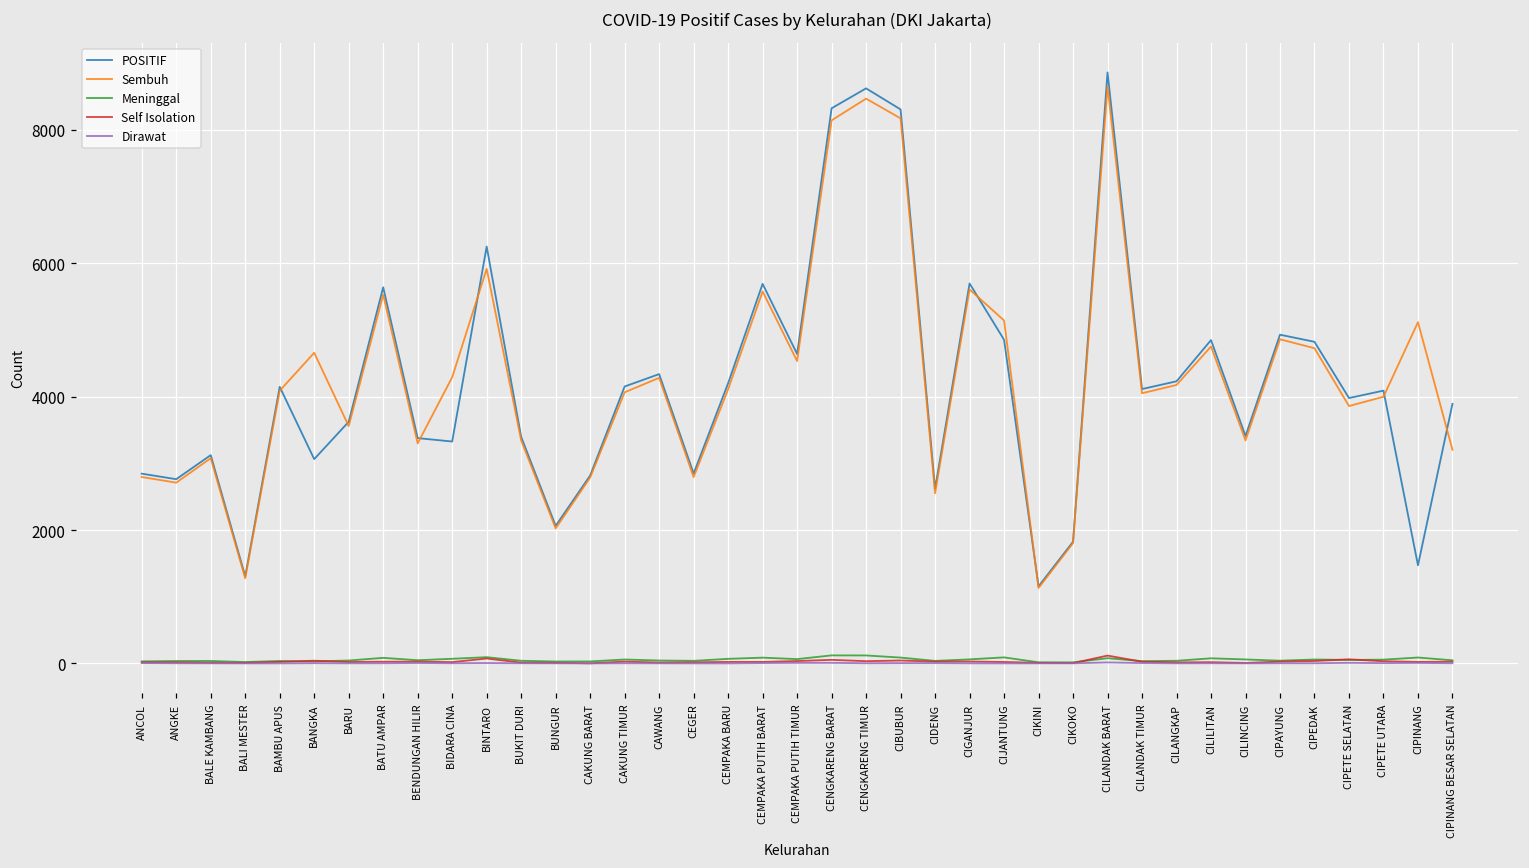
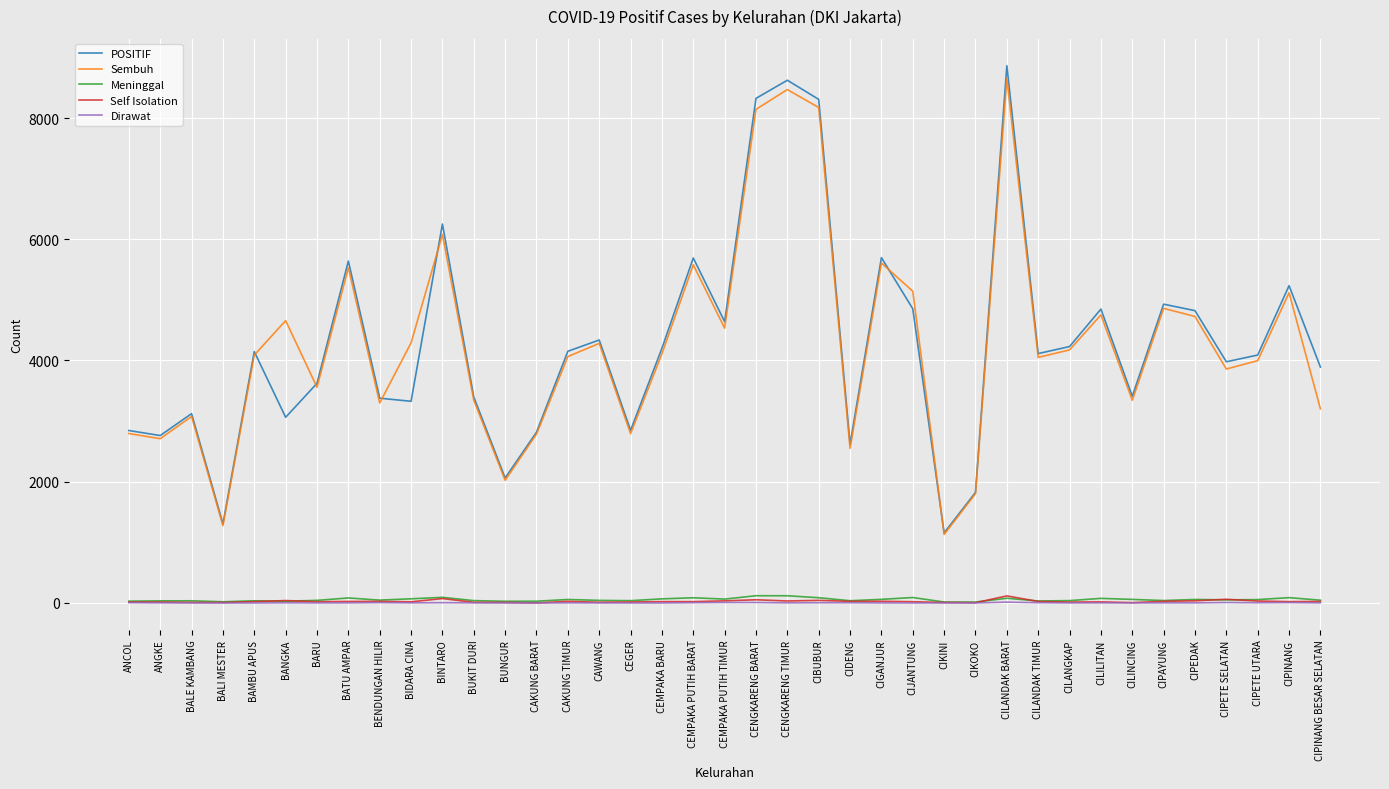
  {
    "POSITIF": {
      "ANCOL": 2800,
      "ANGKE": 2800,
      "BALE KAMBANG": 3100,
      "BAMBU APUS": 4100,
      "BANGKA": 3100,
      "BARU": 3600,
      "BATU AMPAR": 5600,
      "BENDUNGAN HILIR": 3400,
      "BIDARA CINA": 3300,
      "BINTARO": 6300,
      "BUKIT DURI": 3400,
      "CAKUNG TIMUR": 4200,
      "CAWANG": 4300,
      "CEGER": 2800,
      "CEMPAKA BARU": 4200,
      "CEMPAKA PUTIH BARAT": 5700,
      "CEMPAKA PUTIH TIMUR": 4600,
      "CENGKARENG BARAT": 8300,
      "CENGKARENG TIMUR": 8600,
      "CIBUBUR": 8300,
      "CIDENG": 2600,
      "CIGANJUR": 5700,
      "CIJANTUNG": 4900,
      "CILANDAK BARAT": 8900,
      "CILANDAK TIMUR": 4100,
      "CILANGKAP": 4200,
      "CILILITAN": 4800,
      "CILINCING": 3400,
      "CIPAYUNG": 4900,
      "CIPEDAK": 4800,
      "CIPETE SELATAN": 4000,
      "CIPETE UTARA": 4100,
-     "CIPINANG": 1500,
+     "CIPINANG": 5200,
      "CIPINANG BESAR SELATAN": 3900
    },
    "Sembuh": {
      "ANCOL": 2800,
      "ANGKE": 2700,
      "BALE KAMBANG": 3100,
      "BAMBU APUS": 4100,
      "BANGKA": 4700,
      "BARU": 3600,
      "BATU AMPAR": 5500,
      "BENDUNGAN HILIR": 3300,
      "BIDARA CINA": 4300,
-     "BINTARO": 5900,
+     "BINTARO": 6100,
      "BUKIT DURI": 3300,
      "CAKUNG TIMUR": 4100,
      "CAWANG": 4300,
      "CEGER": 2800,
      "CEMPAKA BARU": 4100,
      "CEMPAKA PUTIH BARAT": 5600,
      "CEMPAKA PUTIH TIMUR": 4500,
      "CENGKARENG BARAT": 8100,
      "CENGKARENG TIMUR": 8500,
      "CIBUBUR": 8200,
      "CIDENG": 2600,
      "CIGANJUR": 5600,
      "CIJANTUNG": 5100,
      "CILANDAK BARAT": 8700,
      "CILANDAK TIMUR": 4100,
      "CILANGKAP": 4200,
      "CILILITAN": 4800,
      "CILINCING": 3300,
      "CIPAYUNG": 4900,
      "CIPEDAK": 4700,
      "CIPETE SELATAN": 3900,
      "CIPETE UTARA": 4000,
      "CIPINANG": 5100,
      "CIPINANG BESAR SELATAN": 3200
    },
    "Meninggal": {
      "BATU AMPAR": 100,
      "BIDARA CINA": 100,
      "CEMPAKA BARU": 100,
      "CEMPAKA PUTIH BARAT": 100,
      "CENGKARENG BARAT": 100,
      "CENGKARENG TIMUR": 100,
      "CIBUBUR": 100,
      "CIJANTUNG": 100,
      "CILILITAN": 100,
      "CILINCING": 100,
      "CIPINANG": 100
    },
    "Self Isolation": {
      "CENGKARENG BARAT": 100
    },
    "Dirawat": {
      "BINTARO": 0,
      "CENGKARENG BARAT": 0,
      "CILANDAK BARAT": 0,
      "CIPETE SELATAN": 0
    }
  }
